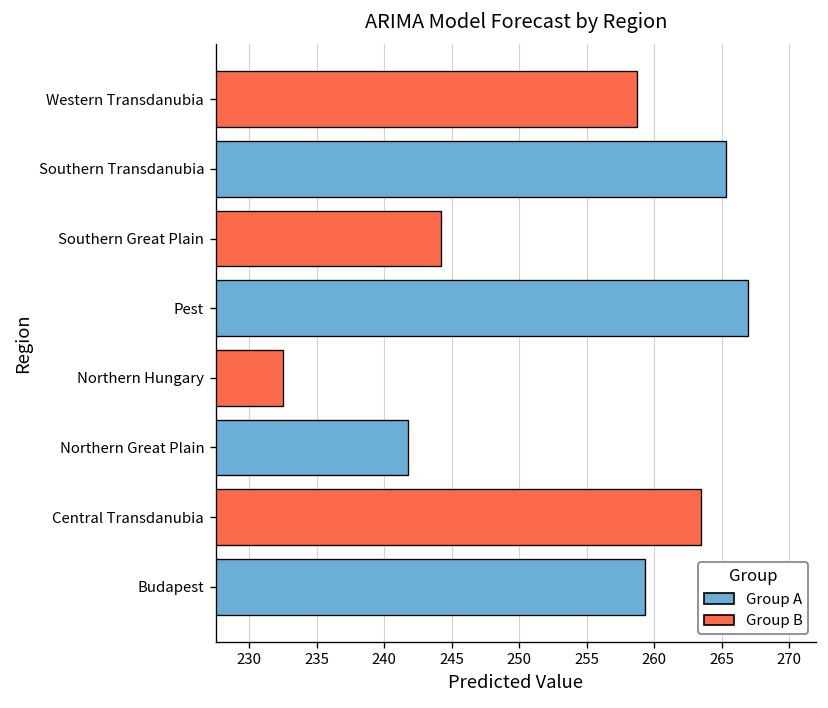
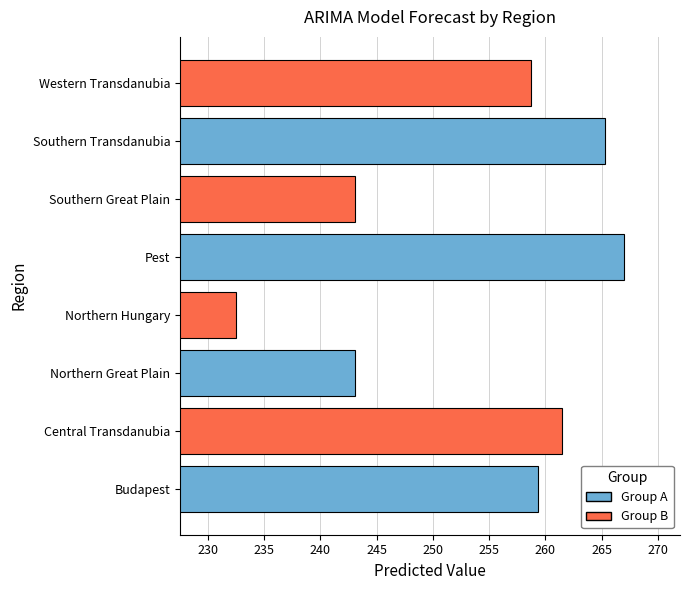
  {
    "Western Transdanubia": 258.7,
    "Southern Transdanubia": 265.3,
-   "Southern Great Plain": 244.2,
+   "Southern Great Plain": 243.1,
    "Pest": 267.0,
    "Northern Hungary": 232.5,
-   "Northern Great Plain": 241.7,
-   "Central Transdanubia": 263.4,
+   "Northern Great Plain": 243.0,
+   "Central Transdanubia": 261.5,
    "Budapest": 259.3
  }
